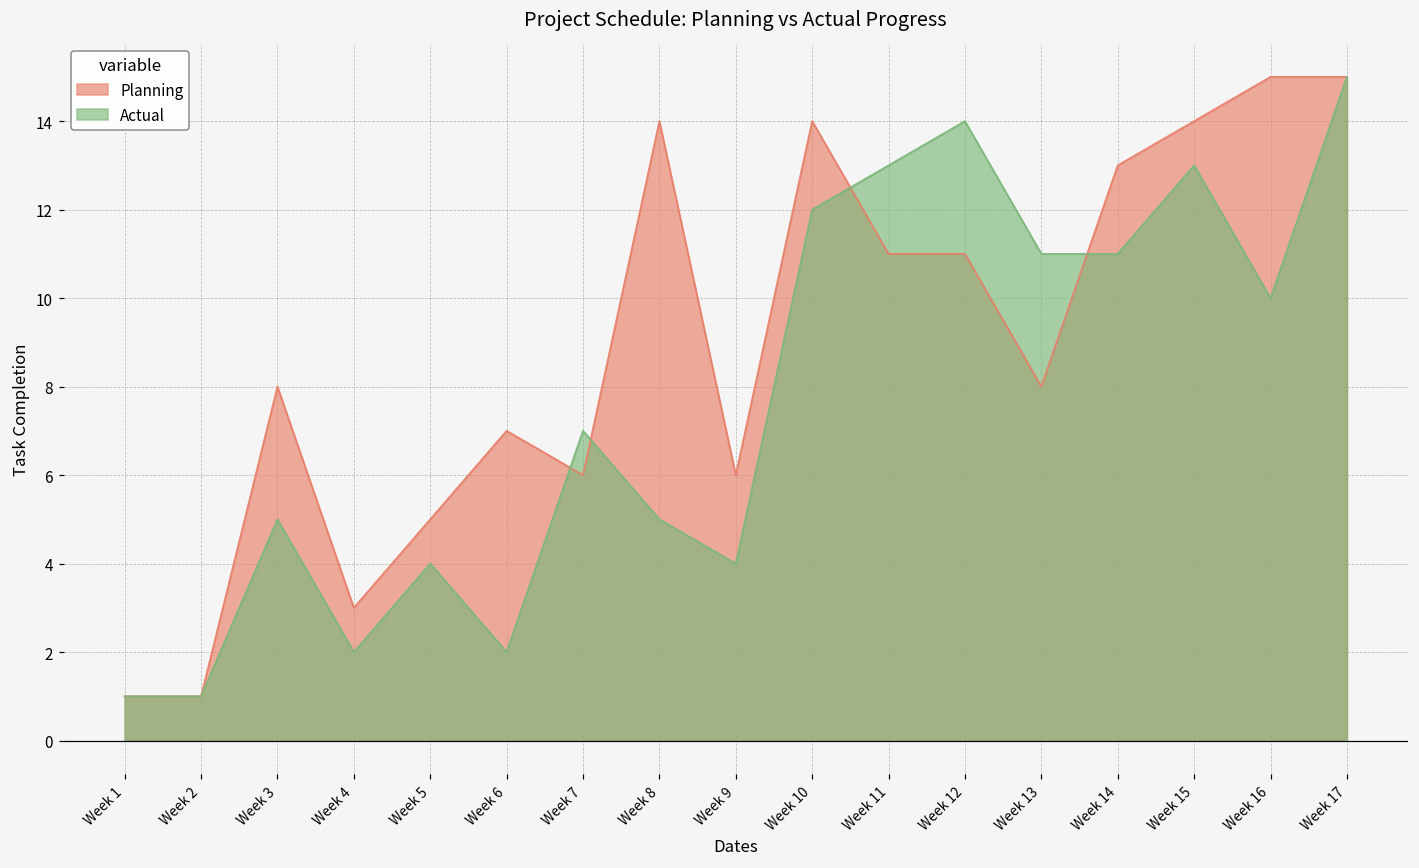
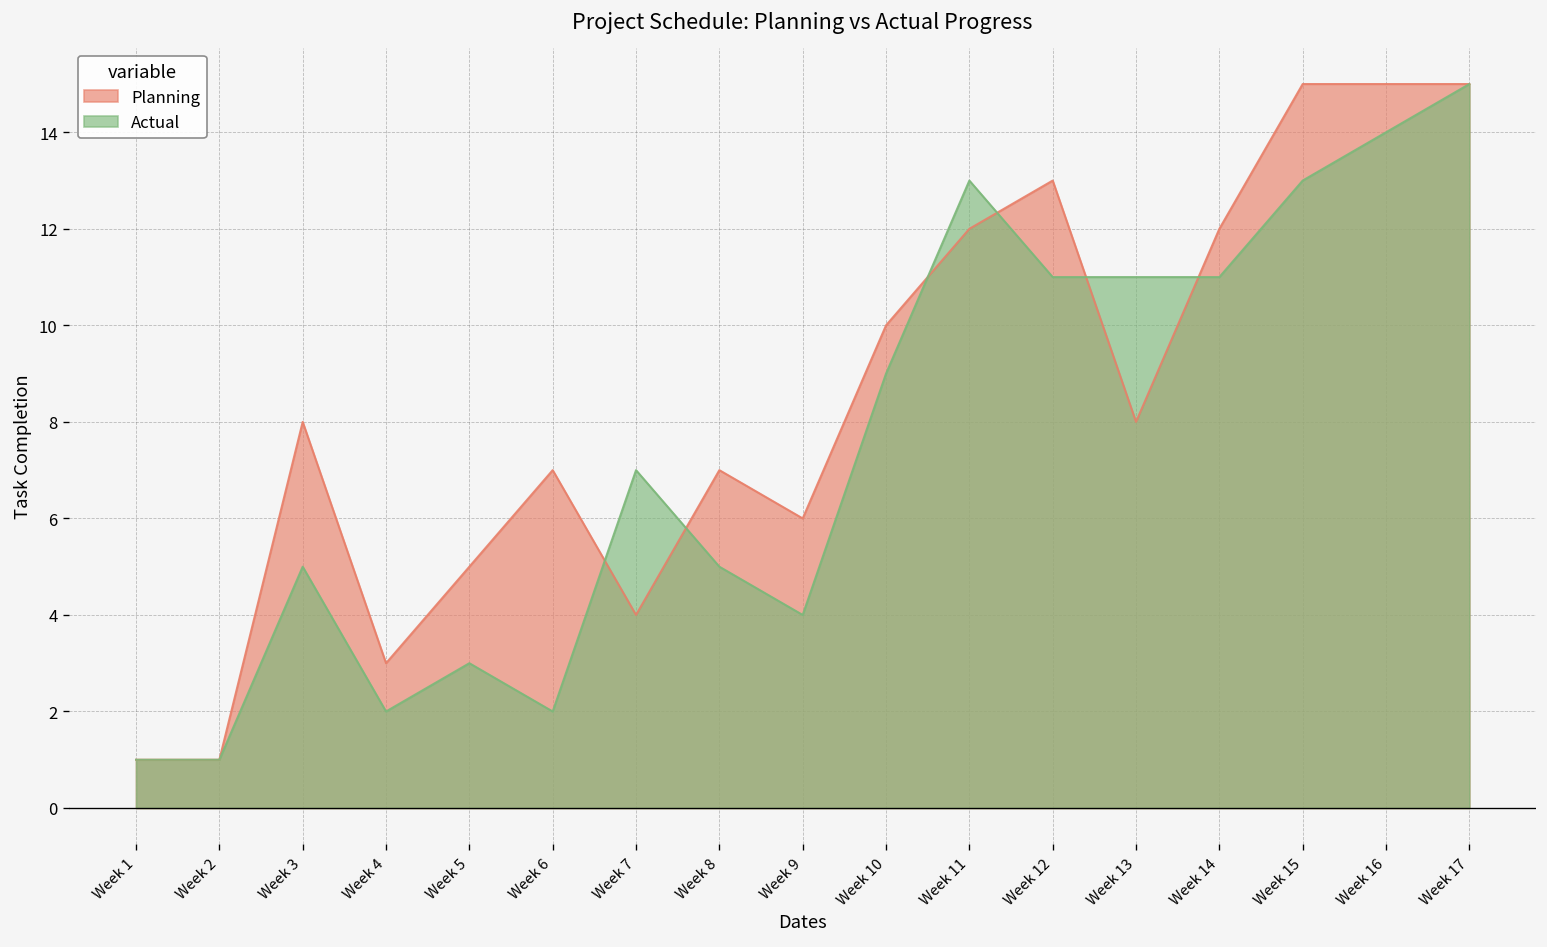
  {
    "Planning": {
      "Week 3": 8,
      "Week 4": 3,
      "Week 5": 5,
      "Week 6": 7,
-     "Week 7": 6,
-     "Week 8": 14,
+     "Week 7": 4,
+     "Week 8": 7,
      "Week 9": 6,
-     "Week 10": 14,
-     "Week 11": 11,
-     "Week 12": 11,
+     "Week 10": 10,
+     "Week 11": 12,
+     "Week 12": 13,
      "Week 13": 8,
-     "Week 14": 13,
-     "Week 15": 14,
+     "Week 14": 12,
+     "Week 15": 15,
      "Week 16": 15
    },
    "Actual": {
      "Week 3": 5,
      "Week 4": 2,
-     "Week 5": 4,
+     "Week 5": 3,
      "Week 6": 2,
      "Week 7": 7,
      "Week 8": 5,
      "Week 9": 4,
-     "Week 10": 12,
+     "Week 10": 9,
      "Week 11": 13,
-     "Week 12": 14,
+     "Week 12": 11,
      "Week 13": 11,
      "Week 14": 11,
      "Week 15": 13,
-     "Week 16": 10
+     "Week 16": 14
    }
  }
